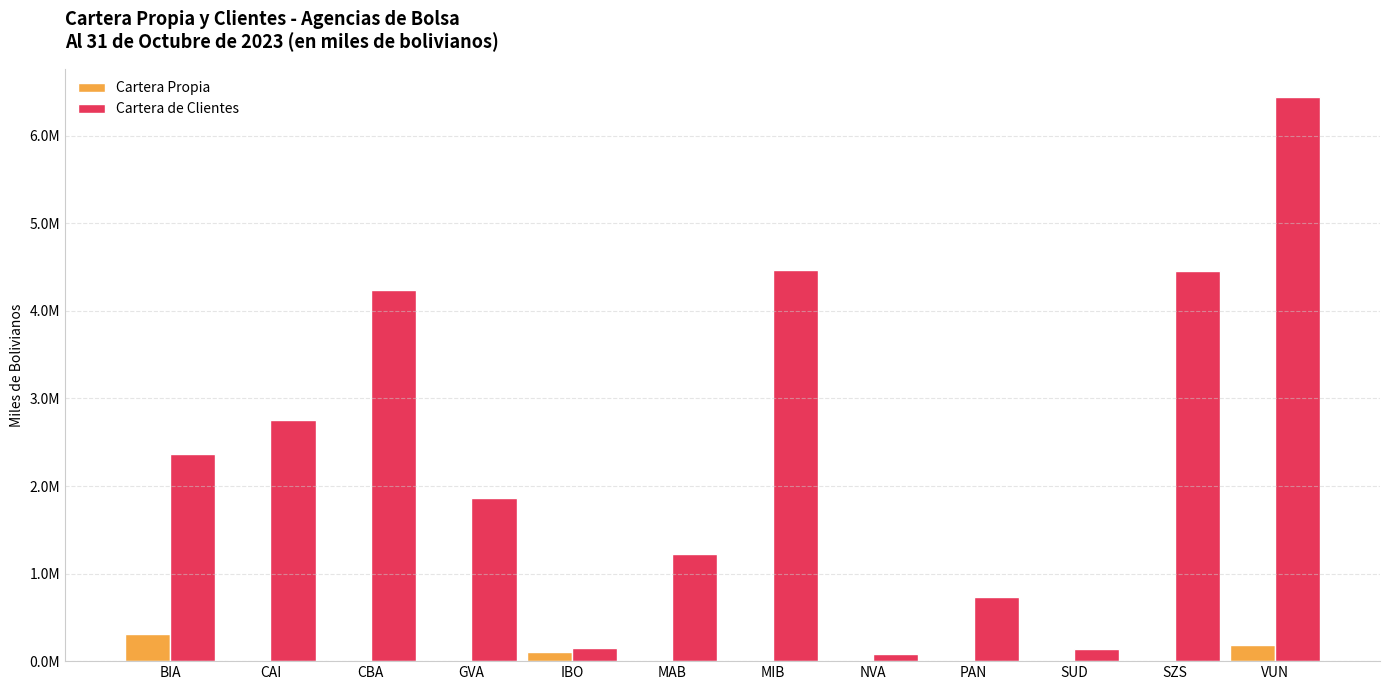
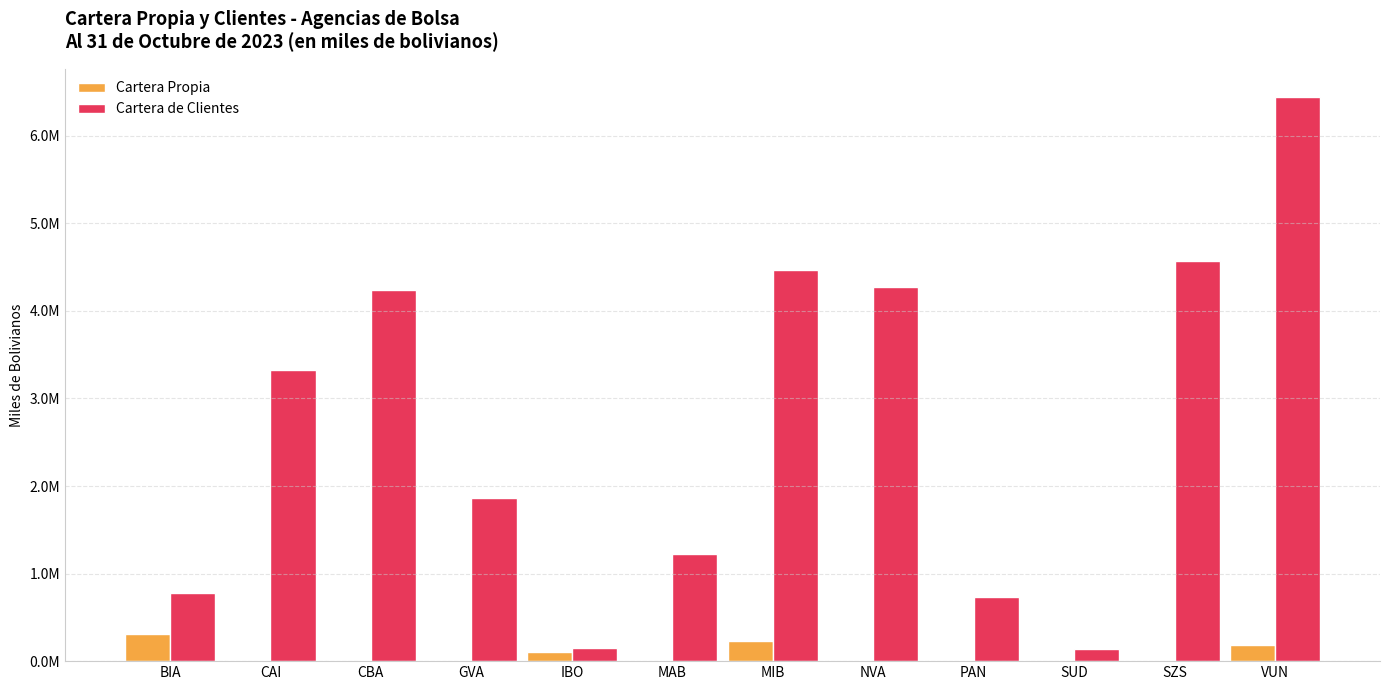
  {
    "Cartera Propia": {
      "BIA": 300000,
      "IBO": 100000,
-     "MIB": 0,
+     "MIB": 200000,
      "VUN": 200000
    },
    "Cartera de Clientes": {
-     "BIA": 2400000,
-     "CAI": 2800000,
+     "BIA": 800000,
+     "CAI": 3300000,
      "CBA": 4200000,
      "GVA": 1900000,
      "IBO": 200000,
      "MAB": 1200000,
      "MIB": 4500000,
-     "NVA": 100000,
+     "NVA": 4300000,
      "PAN": 700000,
      "SUD": 100000,
-     "SZS": 4500000,
+     "SZS": 4600000,
      "VUN": 6400000
    }
  }
